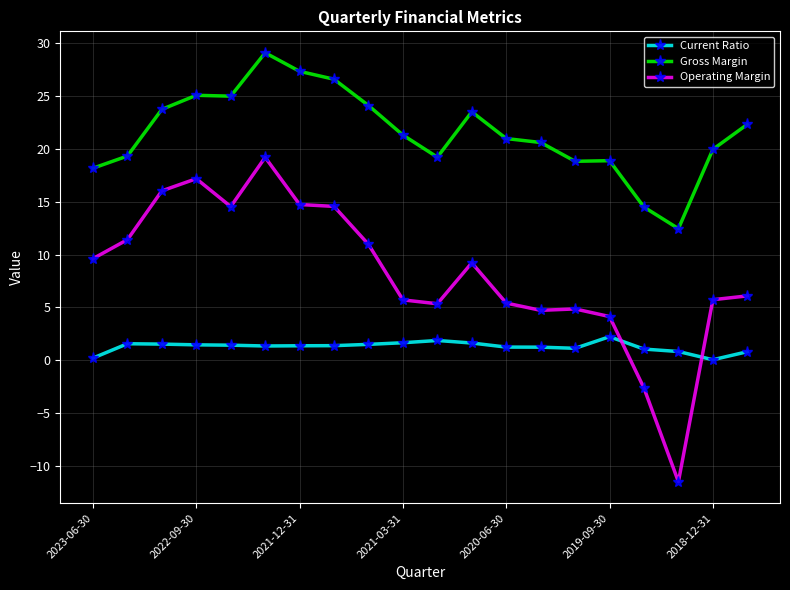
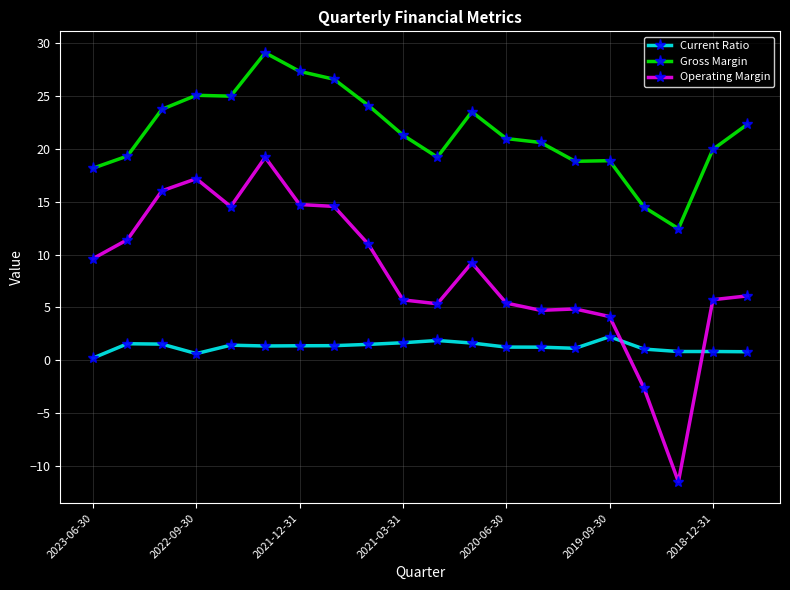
  {
    "Current Ratio": {
      "2023-06-30": 0.2,
-     "2022-09-30": 1.5,
+     "2022-09-30": 0.6,
      "2021-12-31": 1.4,
      "2021-03-31": 1.7,
      "2020-06-30": 1.2,
      "2019-09-30": 2.2,
-     "2018-12-31": 0.1
+     "2018-12-31": 0.8
    },
    "Gross Margin": {
      "2023-06-30": 18.2,
      "2022-09-30": 25.1,
      "2021-12-31": 27.4,
      "2021-03-31": 21.3,
      "2020-06-30": 21.0,
      "2019-09-30": 18.9,
      "2018-12-31": 20.0
    },
    "Operating Margin": {
      "2023-06-30": 9.6,
      "2022-09-30": 17.2,
      "2021-12-31": 14.7,
      "2021-03-31": 5.7,
      "2020-06-30": 5.4,
      "2019-09-30": 4.1,
      "2018-12-31": 5.7
    }
  }
